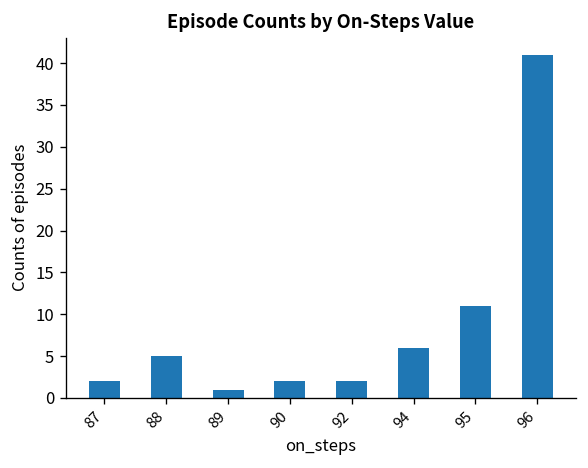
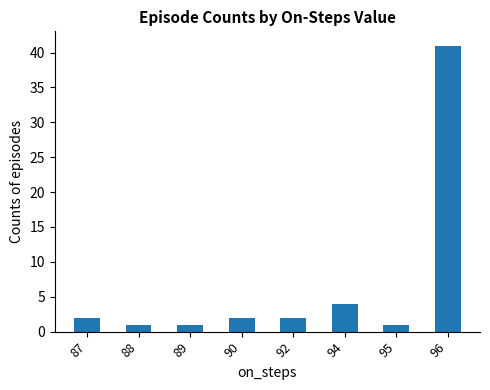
  {
    "87": 2,
-   "88": 5,
+   "88": 1,
    "89": 1,
    "90": 2,
    "92": 2,
-   "94": 6,
-   "95": 11,
+   "94": 4,
+   "95": 1,
    "96": 41
  }
